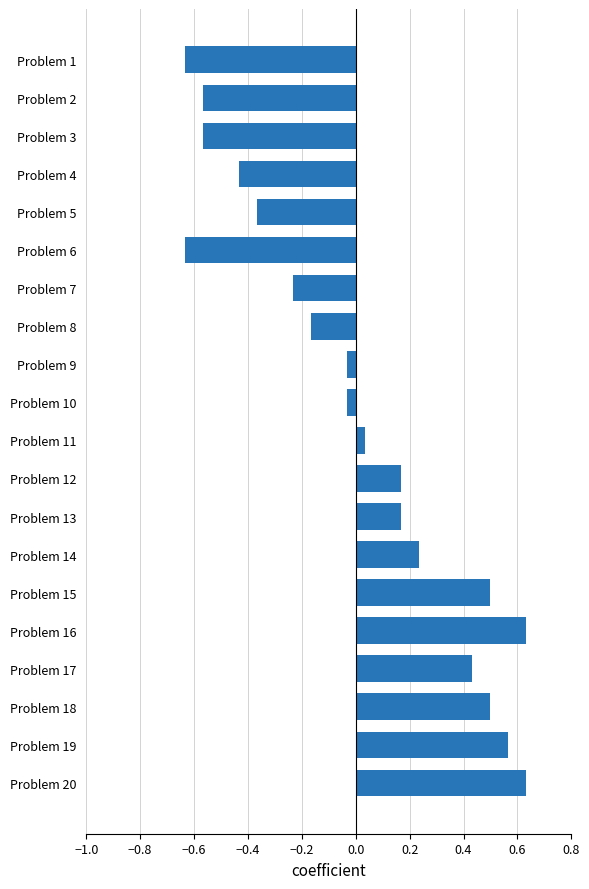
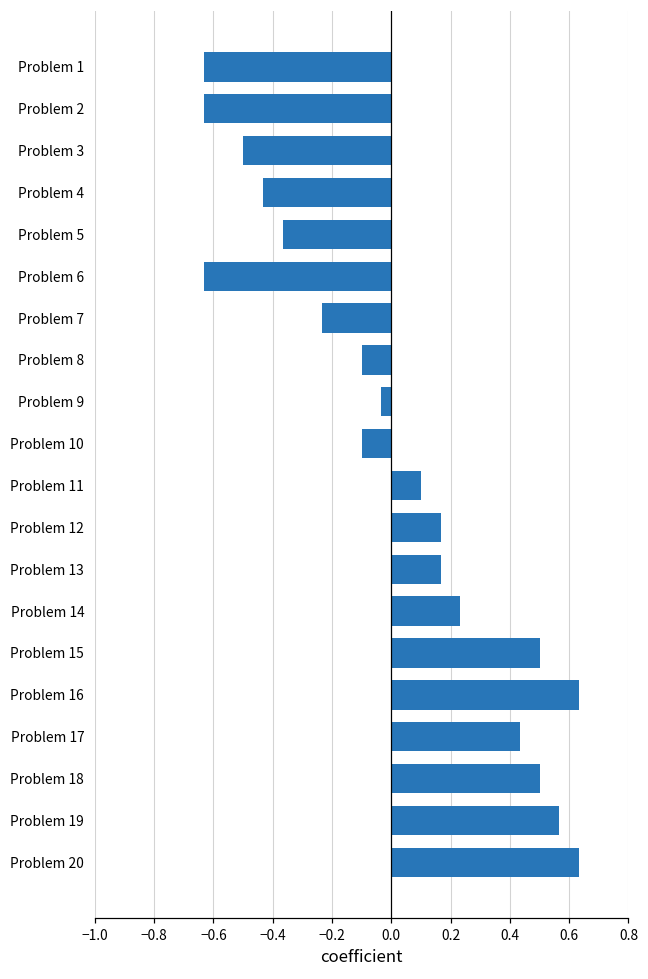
  {
    "Problem 1": -0.63,
-   "Problem 2": -0.57,
-   "Problem 3": -0.57,
+   "Problem 2": -0.63,
+   "Problem 3": -0.50,
    "Problem 4": -0.43,
    "Problem 5": -0.37,
    "Problem 6": -0.63,
    "Problem 7": -0.23,
-   "Problem 8": -0.17,
+   "Problem 8": -0.10,
    "Problem 9": -0.03,
-   "Problem 10": -0.03,
-   "Problem 11": 0.03,
+   "Problem 10": -0.10,
+   "Problem 11": 0.10,
    "Problem 12": 0.17,
    "Problem 13": 0.17,
    "Problem 14": 0.23,
    "Problem 15": 0.50,
    "Problem 16": 0.63,
    "Problem 17": 0.43,
    "Problem 18": 0.50,
    "Problem 19": 0.57,
    "Problem 20": 0.63
  }
